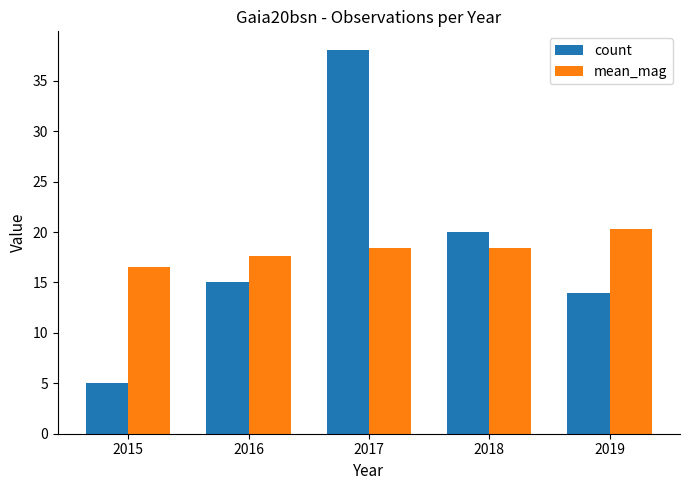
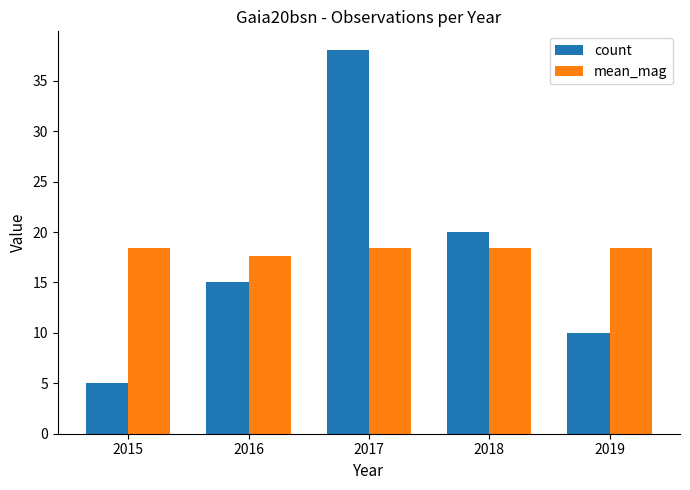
  {
    "count": {
      "2015": 5,
      "2016": 15,
      "2017": 38,
      "2018": 20,
-     "2019": 14
+     "2019": 10
    },
    "mean_mag": {
-     "2015": 16.6,
+     "2015": 18.4,
      "2016": 17.6,
      "2017": 18.4,
      "2018": 18.4,
-     "2019": 20.3
+     "2019": 18.4
    }
  }
